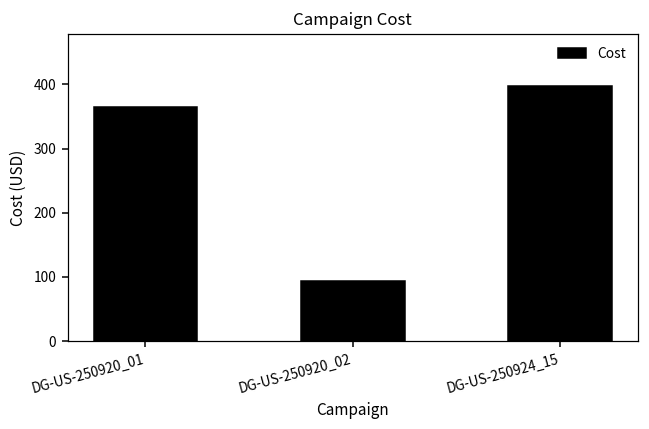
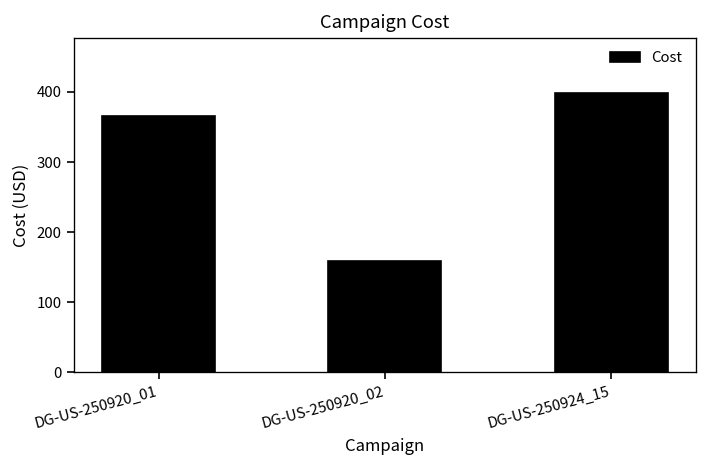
  {
    "DG-US-250920_01": 370,
-   "DG-US-250920_02": 90,
+   "DG-US-250920_02": 160,
    "DG-US-250924_15": 400
  }
